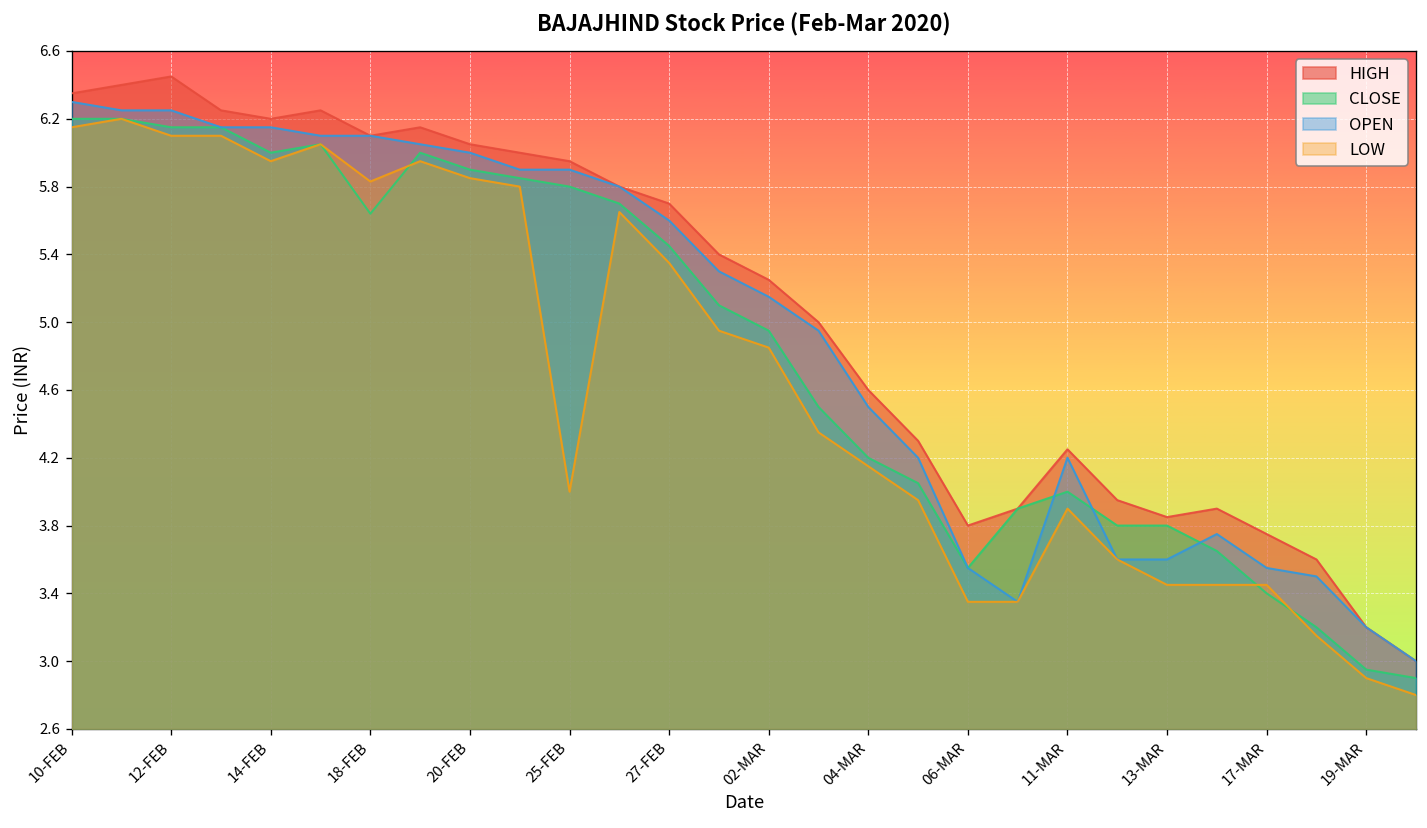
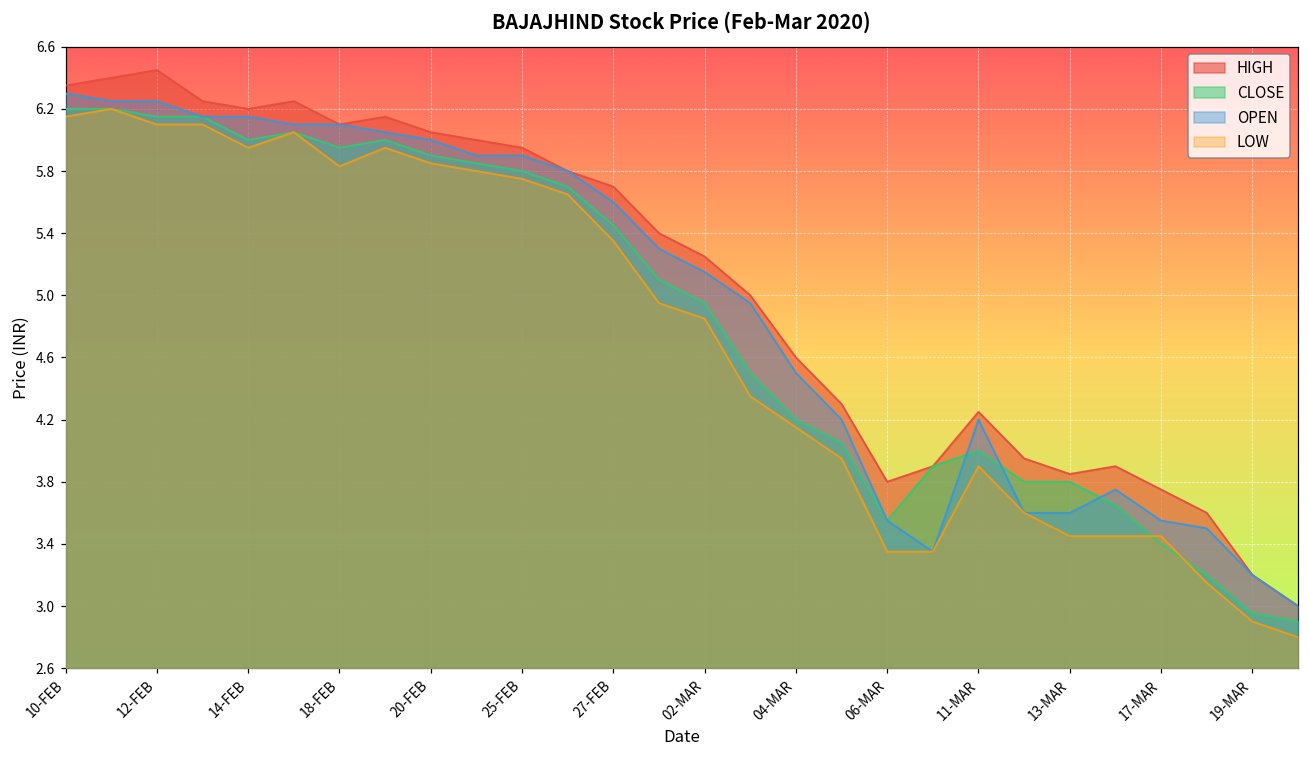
  {
    "HIGH": {
      "10-FEB": 6.35,
      "12-FEB": 6.45,
      "14-FEB": 6.20,
      "20-FEB": 6.05,
      "25-FEB": 5.95,
      "27-FEB": 5.70,
      "02-MAR": 5.25,
      "04-MAR": 4.60,
      "06-MAR": 3.80,
      "11-MAR": 4.25,
      "13-MAR": 3.85,
      "17-MAR": 3.75
    },
    "CLOSE": {
      "10-FEB": 6.20,
      "12-FEB": 6.15,
      "14-FEB": 6.00,
-     "18-FEB": 5.64,
+     "18-FEB": 5.95,
      "20-FEB": 5.90,
      "25-FEB": 5.80,
      "27-FEB": 5.45,
      "02-MAR": 4.95,
      "04-MAR": 4.20,
      "11-MAR": 4.00,
      "13-MAR": 3.80,
      "17-MAR": 3.40,
      "19-MAR": 2.95
    },
    "OPEN": {
      "10-FEB": 6.30,
      "12-FEB": 6.25,
      "14-FEB": 6.15,
      "20-FEB": 6.00,
      "25-FEB": 5.90,
      "27-FEB": 5.60,
      "02-MAR": 5.15,
      "04-MAR": 4.50,
      "11-MAR": 4.20,
      "13-MAR": 3.60,
      "17-MAR": 3.55
    },
    "LOW": {
      "10-FEB": 6.15,
      "12-FEB": 6.10,
      "14-FEB": 5.95,
      "18-FEB": 5.83,
      "20-FEB": 5.85,
-     "25-FEB": 4.00,
+     "25-FEB": 5.75,
      "27-FEB": 5.35,
      "02-MAR": 4.85,
      "04-MAR": 4.15,
      "06-MAR": 3.35,
      "11-MAR": 3.90,
      "13-MAR": 3.45,
      "17-MAR": 3.45,
      "19-MAR": 2.90
    }
  }
